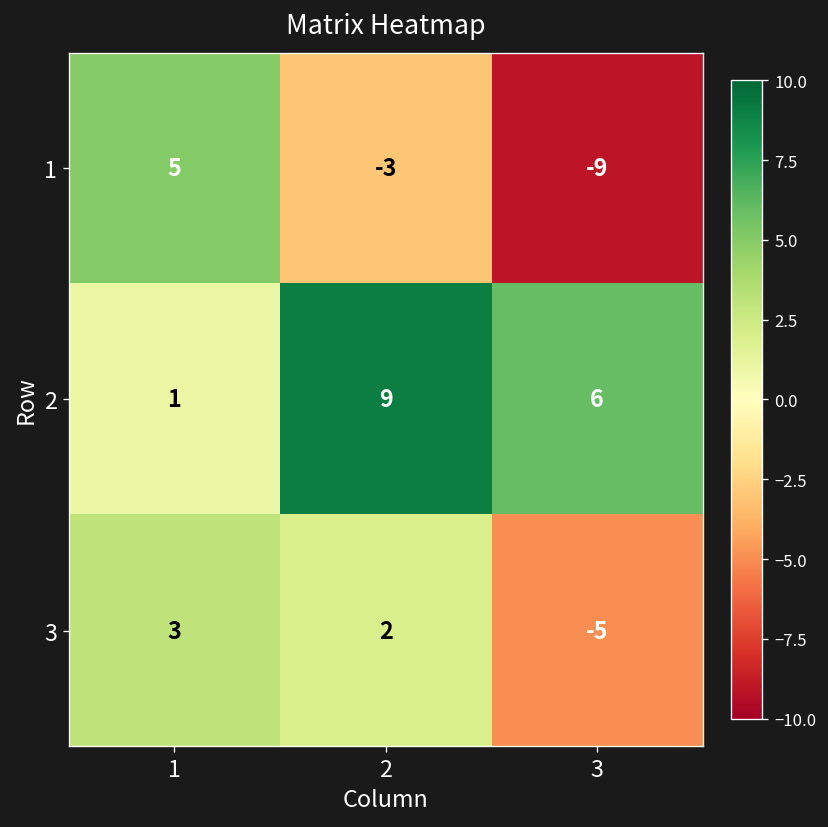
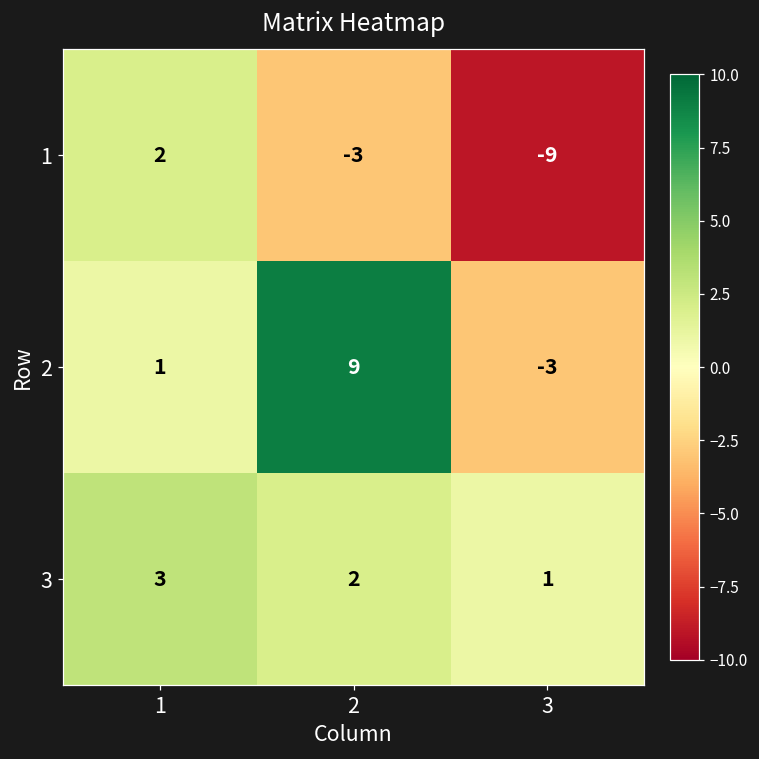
  {
    "1": {
-     "1": 5,
+     "1": 2,
      "2": -3,
      "3": -9
    },
    "2": {
      "1": 1,
      "2": 9,
-     "3": 6
+     "3": -3
    },
    "3": {
      "1": 3,
      "2": 2,
-     "3": -5
+     "3": 1
    }
  }
